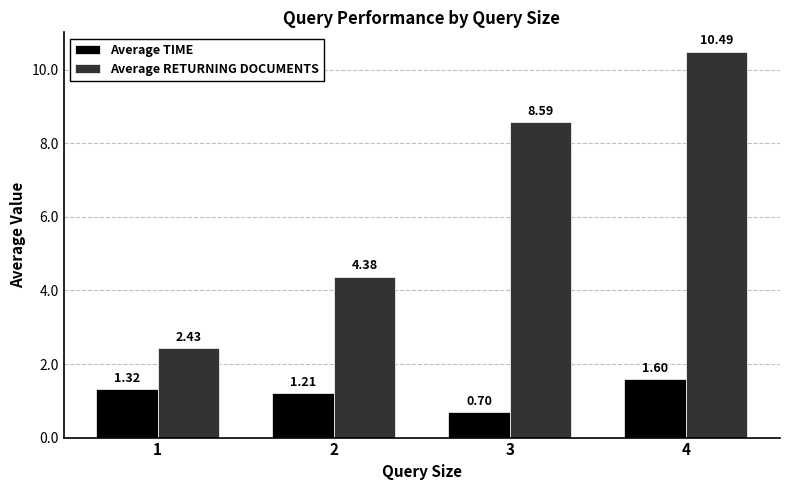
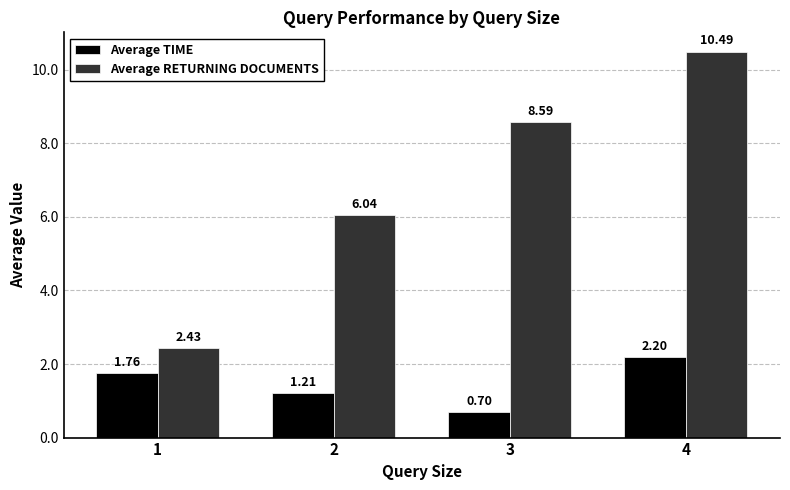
  {
    "Average TIME": {
-     "1": 1.32,
+     "1": 1.76,
      "2": 1.21,
      "3": 0.70,
-     "4": 1.60
+     "4": 2.20
    },
    "Average RETURNING DOCUMENTS": {
      "1": 2.43,
-     "2": 4.38,
+     "2": 6.04,
      "3": 8.59,
      "4": 10.49
    }
  }
